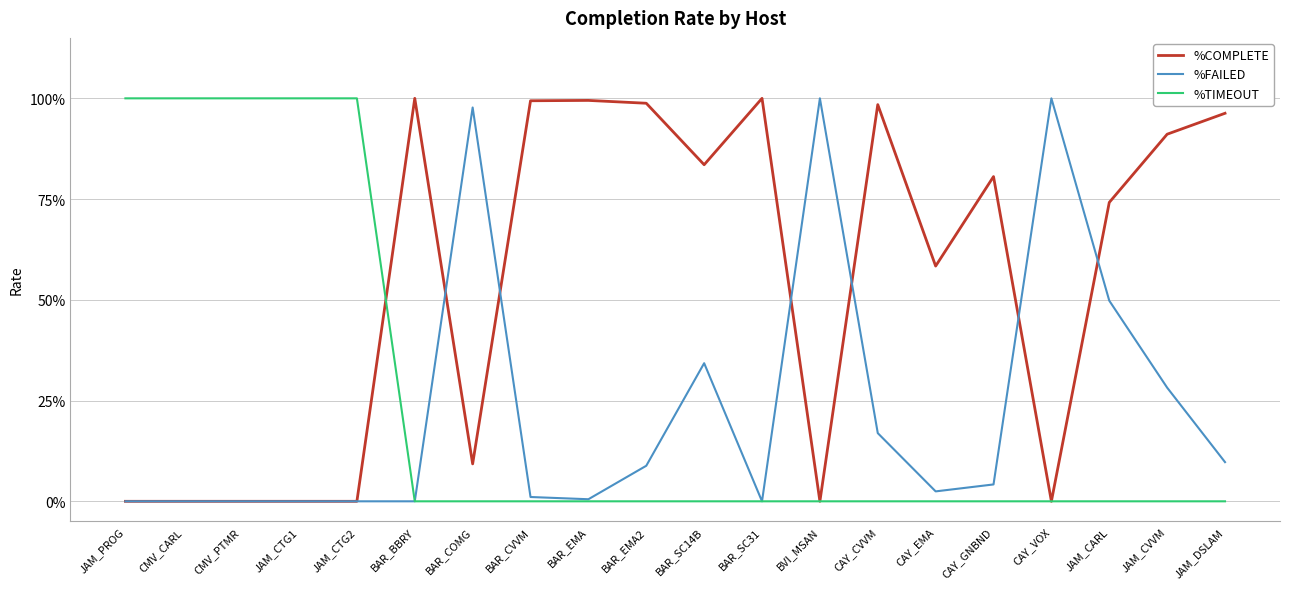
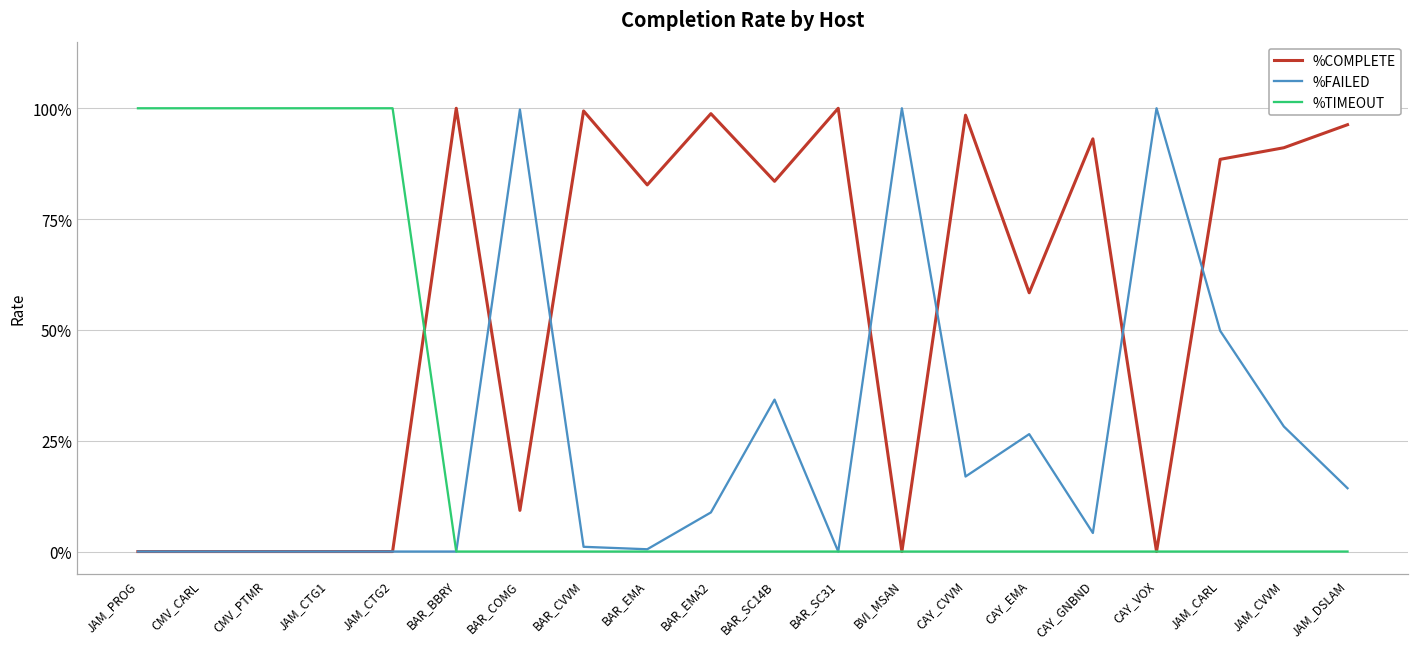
  {
    "%COMPLETE": {
      "BAR_BBRY": "100%",
      "BAR_COMG": "9%",
      "BAR_CVVM": "99%",
-     "BAR_EMA": "99%",
+     "BAR_EMA": "83%",
      "BAR_EMA2": "99%",
      "BAR_SC14B": "84%",
      "BAR_SC31": "100%",
      "CAY_CVVM": "98%",
      "CAY_EMA": "58%",
-     "CAY_GNBND": "81%",
-     "JAM_CARL": "74%",
+     "CAY_GNBND": "93%",
+     "JAM_CARL": "88%",
      "JAM_CVVM": "91%",
      "JAM_DSLAM": "96%"
    },
    "%FAILED": {
-     "BAR_COMG": "98%",
+     "BAR_COMG": "100%",
      "BAR_CVVM": "1%",
      "BAR_EMA2": "9%",
      "BAR_SC14B": "34%",
      "BVI_MSAN": "100%",
      "CAY_CVVM": "17%",
-     "CAY_EMA": "2%",
+     "CAY_EMA": "26%",
      "CAY_GNBND": "4%",
      "CAY_VOX": "100%",
      "JAM_CARL": "50%",
      "JAM_CVVM": "28%",
-     "JAM_DSLAM": "10%"
+     "JAM_DSLAM": "14%"
    },
    "%TIMEOUT": {
      "JAM_PROG": "100%",
      "CMV_CARL": "100%",
      "CMV_PTMR": "100%",
      "JAM_CTG1": "100%",
      "JAM_CTG2": "100%",
      "BAR_COMG": "0%",
      "BAR_CVVM": "0%",
      "BAR_EMA2": "0%",
      "BAR_SC14B": "0%",
      "CAY_CVVM": "0%",
      "CAY_EMA": "0%",
      "CAY_GNBND": "0%",
      "JAM_CARL": "0%",
      "JAM_CVVM": "0%",
      "JAM_DSLAM": "0%"
    }
  }
